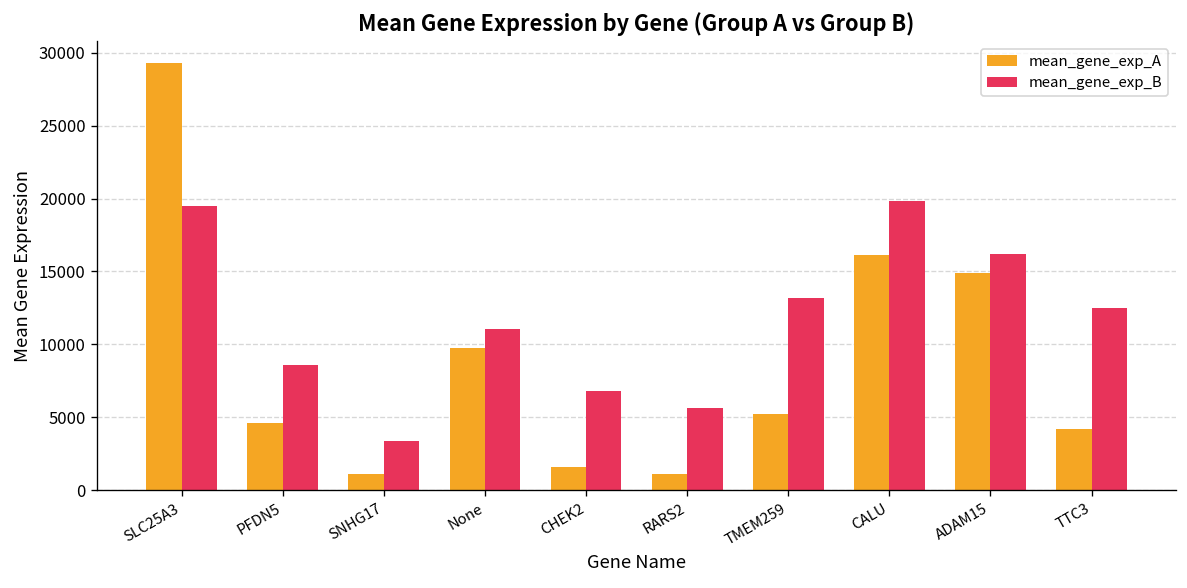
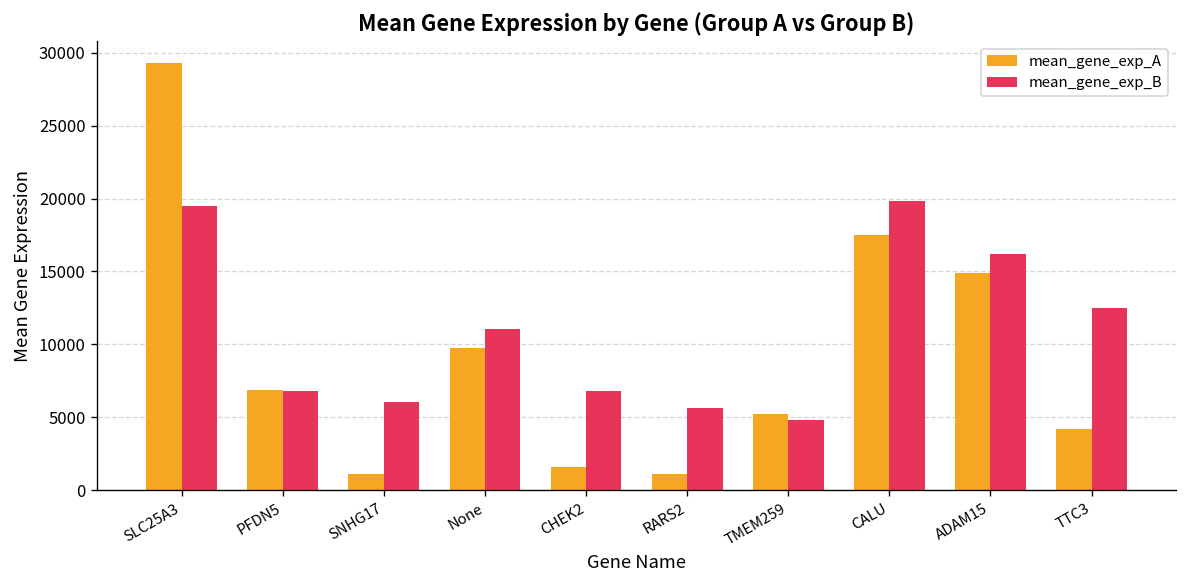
  {
    "mean_gene_exp_A": {
      "SLC25A3": 29300,
-     "PFDN5": 4600,
+     "PFDN5": 6900,
      "SNHG17": 1100,
      "None": 9700,
      "CHEK2": 1600,
      "RARS2": 1100,
      "TMEM259": 5200,
-     "CALU": 16200,
+     "CALU": 17500,
      "ADAM15": 14900,
      "TTC3": 4200
    },
    "mean_gene_exp_B": {
      "SLC25A3": 19500,
-     "PFDN5": 8600,
-     "SNHG17": 3300,
+     "PFDN5": 6800,
+     "SNHG17": 6000,
      "None": 11000,
      "CHEK2": 6800,
      "RARS2": 5600,
-     "TMEM259": 13200,
+     "TMEM259": 4800,
      "CALU": 19800,
      "ADAM15": 16200,
      "TTC3": 12500
    }
  }
